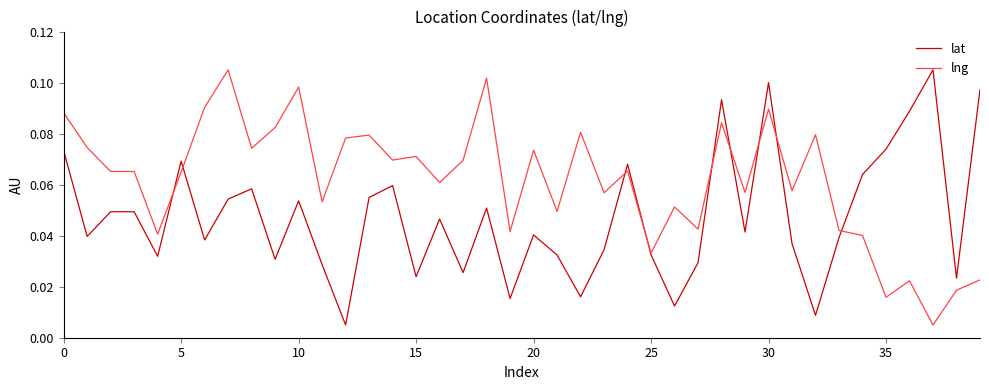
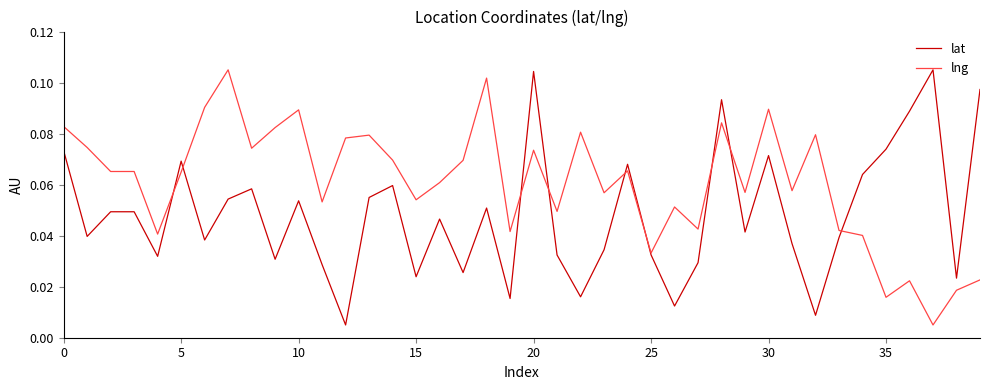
  {
    "lat": {
      "0": 0.073,
      "5": 0.069,
      "10": 0.054,
      "15": 0.024,
-     "20": 0.040,
-     "30": 0.100,
+     "20": 0.104,
+     "30": 0.071,
      "35": 0.074
    },
    "lng": {
-     "0": 0.088,
+     "0": 0.083,
      "5": 0.065,
-     "10": 0.098,
-     "15": 0.071,
+     "10": 0.089,
+     "15": 0.054,
      "20": 0.073,
      "30": 0.090,
      "35": 0.016
    }
  }
